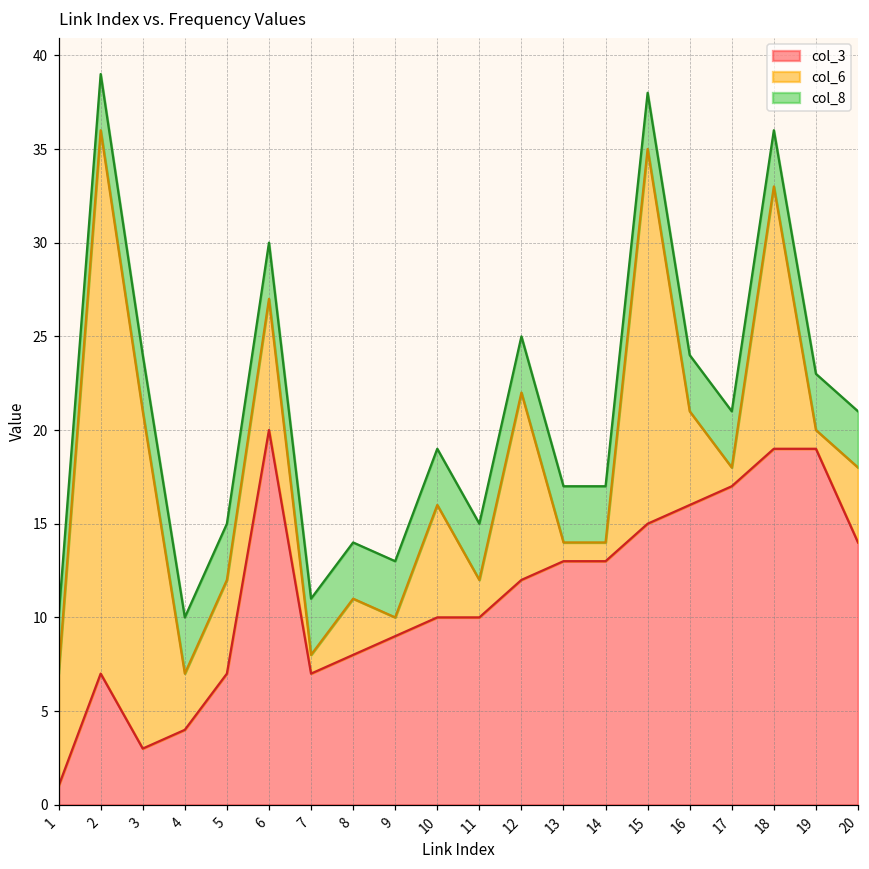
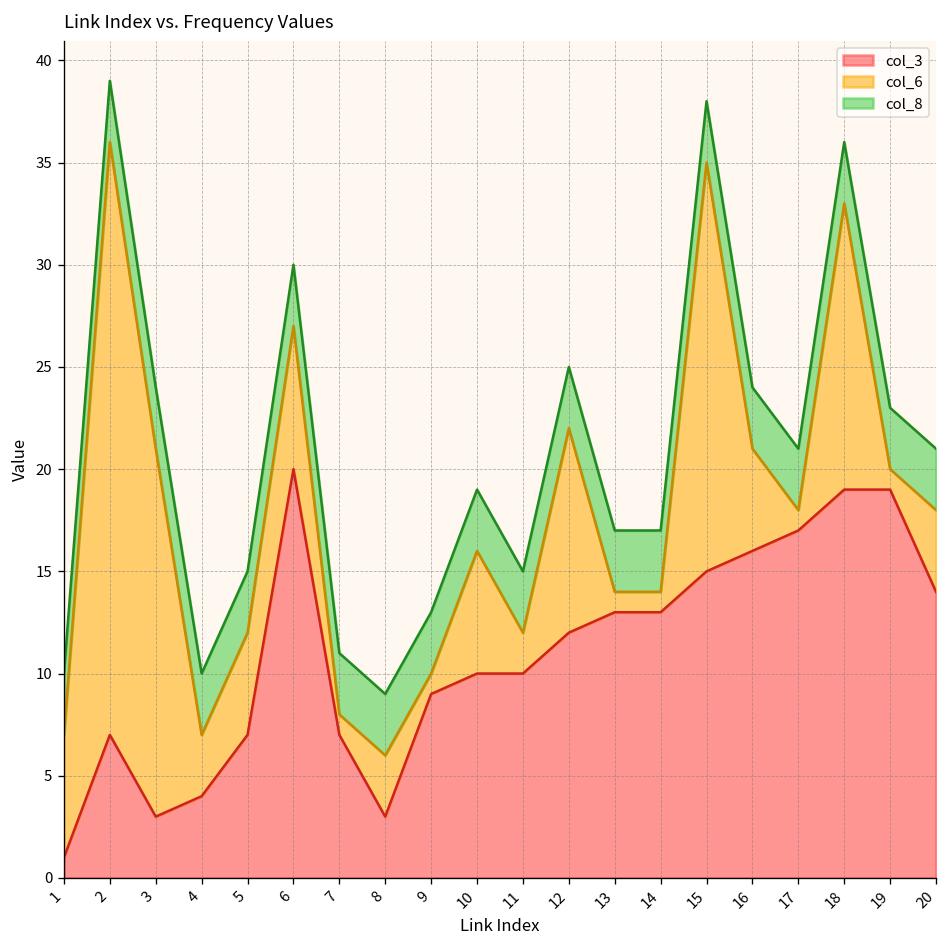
  {
    "col_3": {
      "1": 1,
      "2": 7,
      "3": 3,
      "4": 4,
      "5": 7,
      "6": 20,
      "7": 7,
-     "8": 8,
+     "8": 3,
      "9": 9,
      "10": 10,
      "11": 10,
      "12": 12,
      "13": 13,
      "14": 13,
      "15": 15,
      "16": 16,
      "17": 17,
      "18": 19,
      "19": 19,
      "20": 14
    },
    "col_6": {
      "1": 6,
      "2": 29,
      "3": 18,
      "4": 3,
      "5": 5,
      "6": 7,
      "7": 1,
      "8": 3,
      "9": 1,
      "10": 6,
      "11": 2,
      "12": 10,
      "13": 1,
      "14": 1,
      "15": 20,
      "16": 5,
      "17": 1,
      "18": 14,
      "19": 1,
      "20": 4
    },
    "col_8": {
      "1": 3,
      "2": 3,
      "3": 3,
      "4": 3,
      "5": 3,
      "6": 3,
      "7": 3,
      "8": 3,
      "9": 3,
      "10": 3,
      "11": 3,
      "12": 3,
      "13": 3,
      "14": 3,
      "15": 3,
      "16": 3,
      "17": 3,
      "18": 3,
      "19": 3,
      "20": 3
    }
  }
